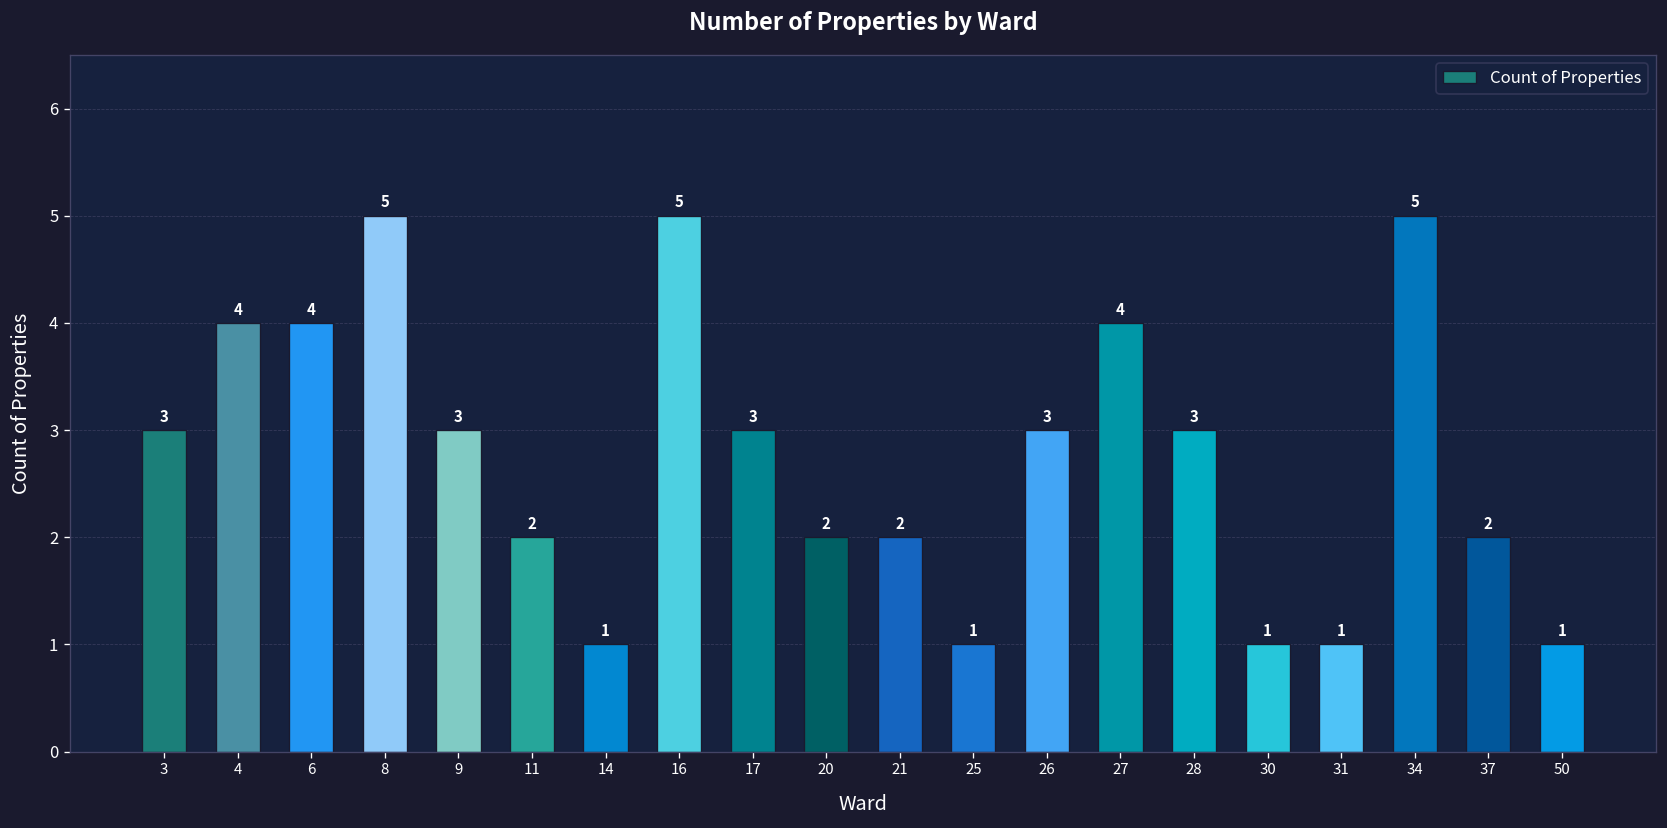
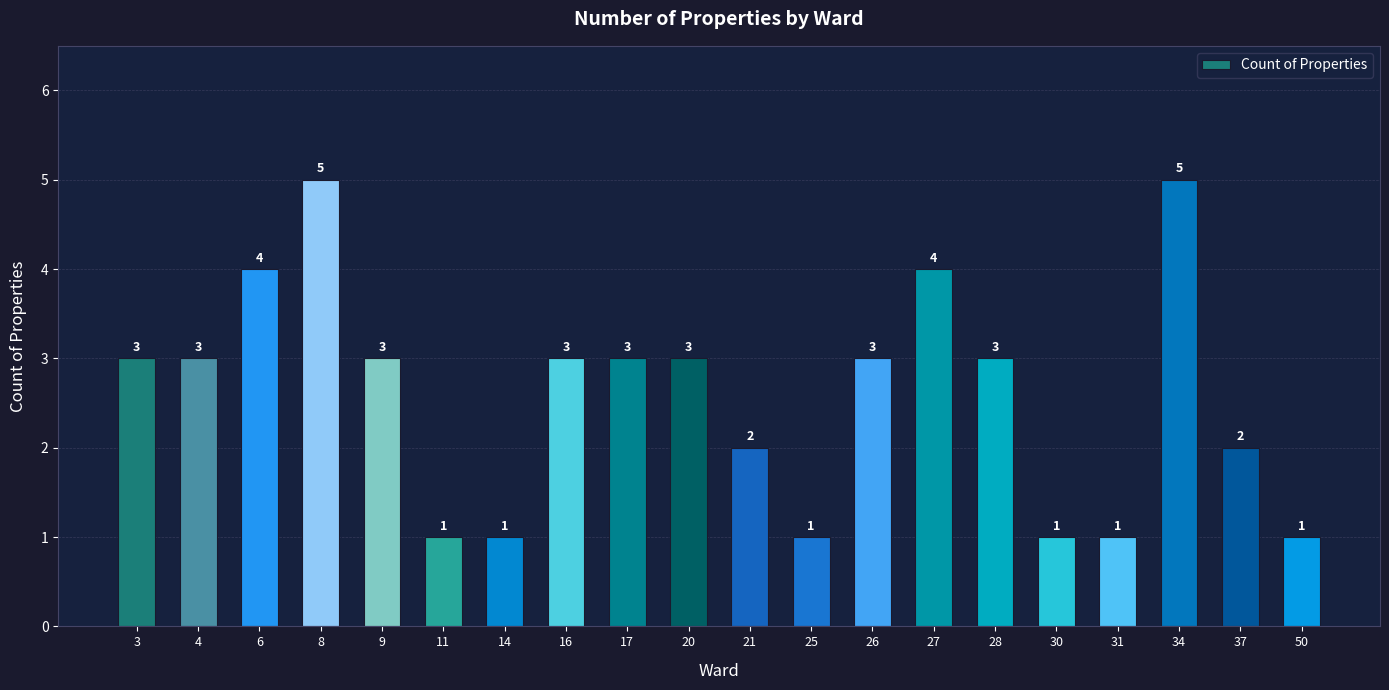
  {
    "3": 3,
-   "4": 4,
+   "4": 3,
    "6": 4,
    "8": 5,
    "9": 3,
-   "11": 2,
+   "11": 1,
    "14": 1,
-   "16": 5,
+   "16": 3,
    "17": 3,
-   "20": 2,
+   "20": 3,
    "21": 2,
    "25": 1,
    "26": 3,
    "27": 4,
    "28": 3,
    "30": 1,
    "31": 1,
    "34": 5,
    "37": 2,
    "50": 1
  }
